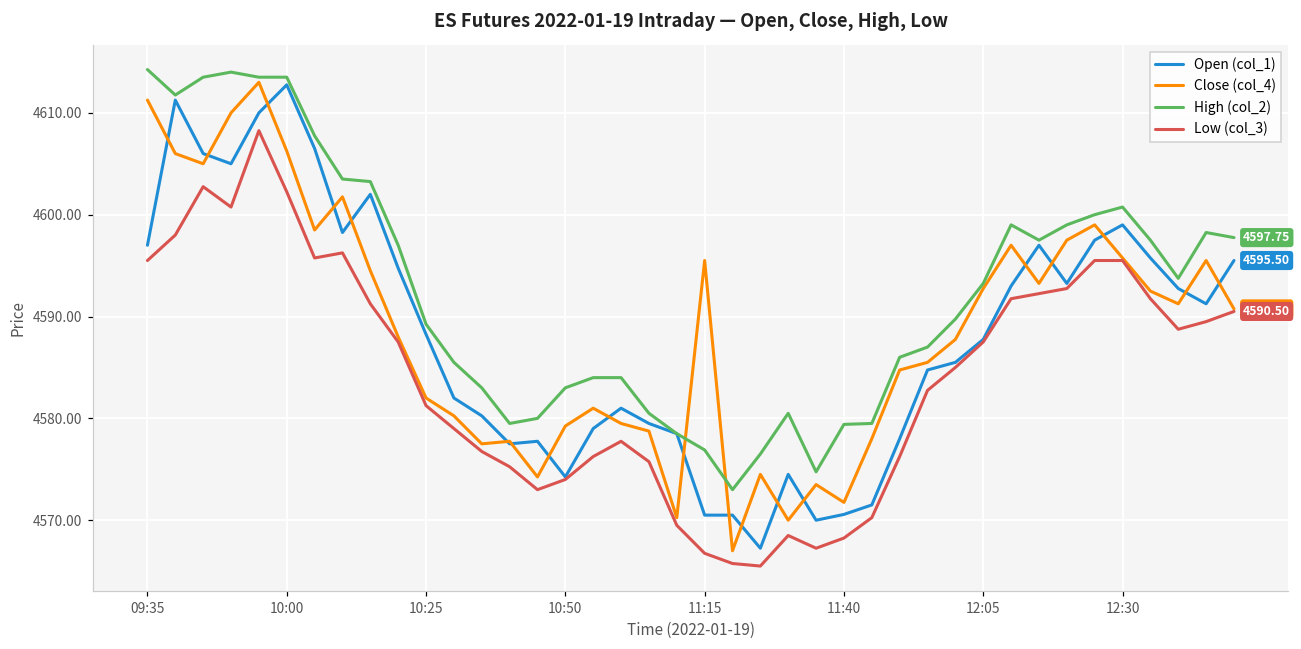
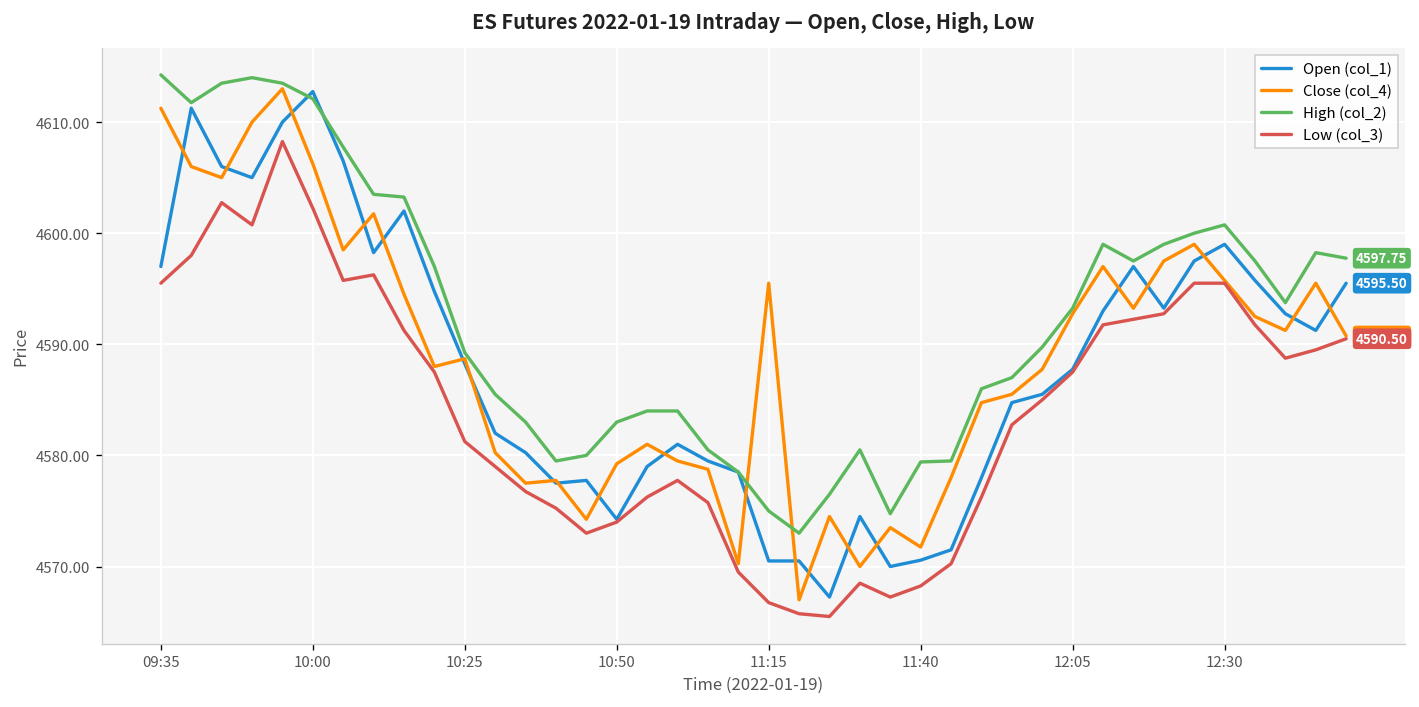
  {
    "Open (col_1)": {
      "09:35": 4597,
      "10:00": 4613,
      "10:25": 4588,
      "11:15": 4571,
      "11:40": 4571,
      "12:30": 4599
    },
    "Close (col_4)": {
      "09:35": 4611,
      "10:00": 4606,
-     "10:25": 4582,
+     "10:25": 4589,
      "10:50": 4579,
      "11:15": 4596,
      "11:40": 4572,
      "12:05": 4593
    },
    "High (col_2)": {
      "09:35": 4614,
-     "10:00": 4614,
+     "10:00": 4612,
      "10:25": 4589,
      "10:50": 4583,
-     "11:15": 4577,
+     "11:15": 4575,
      "11:40": 4579,
      "12:05": 4593,
      "12:30": 4601
    },
    "Low (col_3)": {
      "09:35": 4596,
      "10:00": 4602,
      "10:25": 4581,
      "11:15": 4567,
      "11:40": 4568
    }
  }
